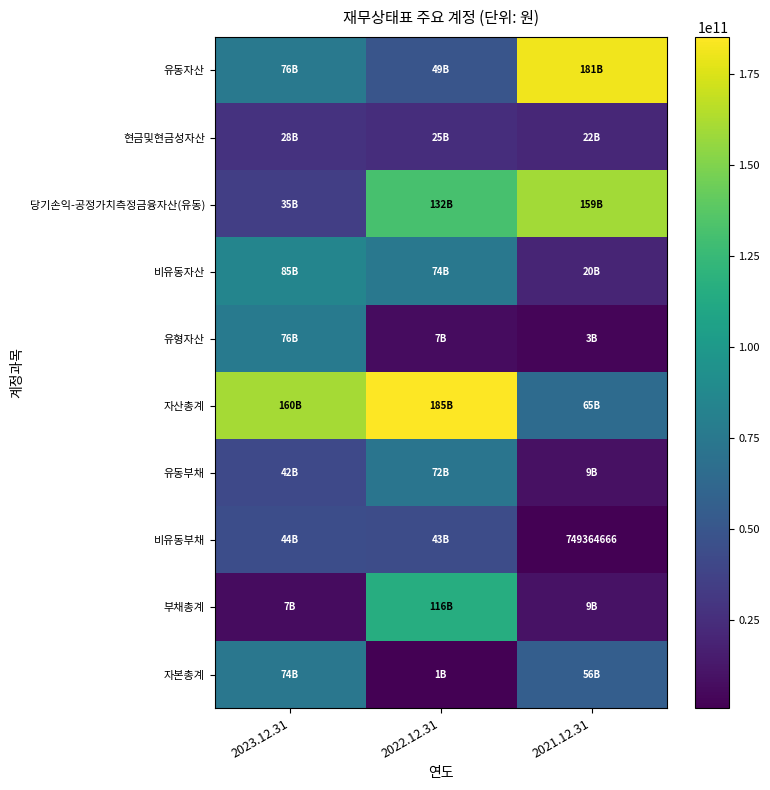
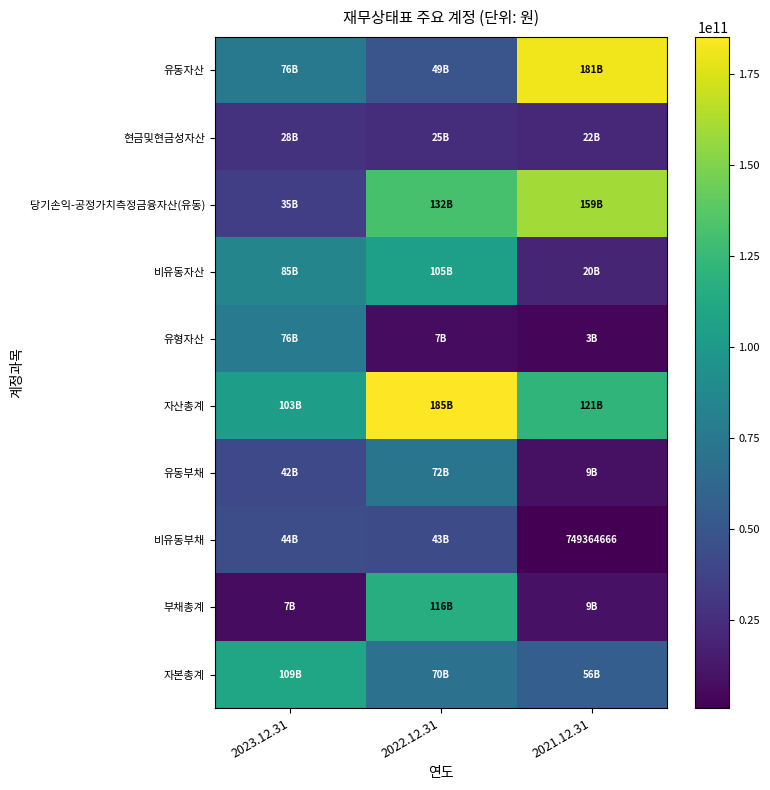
  {
    "유동자산": {
      "2023.12.31": "76B",
      "2022.12.31": "49B",
      "2021.12.31": "181B"
    },
    "현금및현금성자산": {
      "2023.12.31": "28B",
      "2022.12.31": "25B",
      "2021.12.31": "22B"
    },
    "당기손익-공정가치측정금융자산(유동)": {
      "2023.12.31": "35B",
      "2022.12.31": "132B",
      "2021.12.31": "159B"
    },
    "비유동자산": {
      "2023.12.31": "85B",
-     "2022.12.31": "74B",
+     "2022.12.31": "105B",
      "2021.12.31": "20B"
    },
    "유형자산": {
      "2023.12.31": "76B",
      "2022.12.31": "7B",
      "2021.12.31": "3B"
    },
    "자산총계": {
-     "2023.12.31": "160B",
+     "2023.12.31": "103B",
      "2022.12.31": "185B",
-     "2021.12.31": "65B"
+     "2021.12.31": "121B"
    },
    "유동부채": {
      "2023.12.31": "42B",
      "2022.12.31": "72B",
      "2021.12.31": "9B"
    },
    "비유동부채": {
      "2023.12.31": "44B",
      "2022.12.31": "43B",
      "2021.12.31": "749364666"
    },
    "부채총계": {
      "2023.12.31": "7B",
      "2022.12.31": "116B",
      "2021.12.31": "9B"
    },
    "자본총계": {
-     "2023.12.31": "74B",
-     "2022.12.31": "1B",
+     "2023.12.31": "109B",
+     "2022.12.31": "70B",
      "2021.12.31": "56B"
    }
  }
